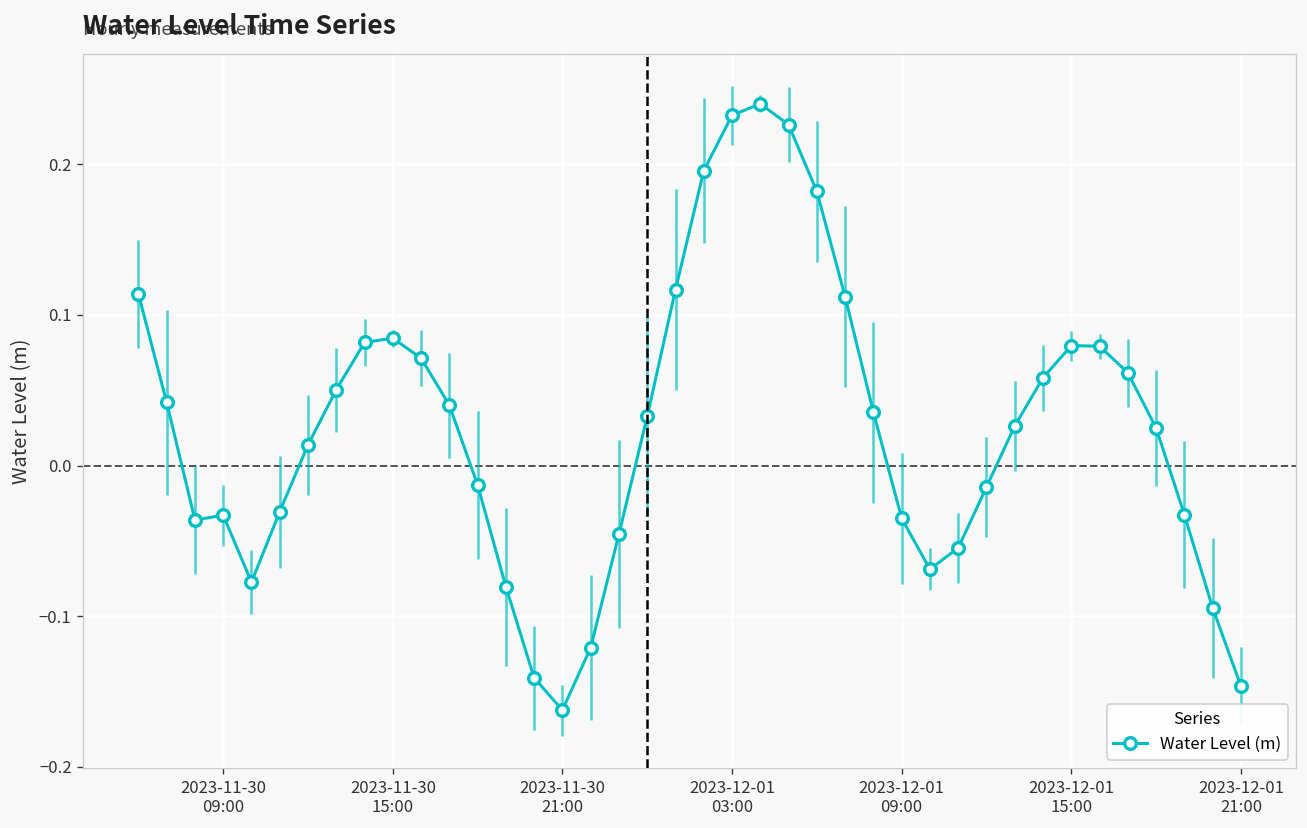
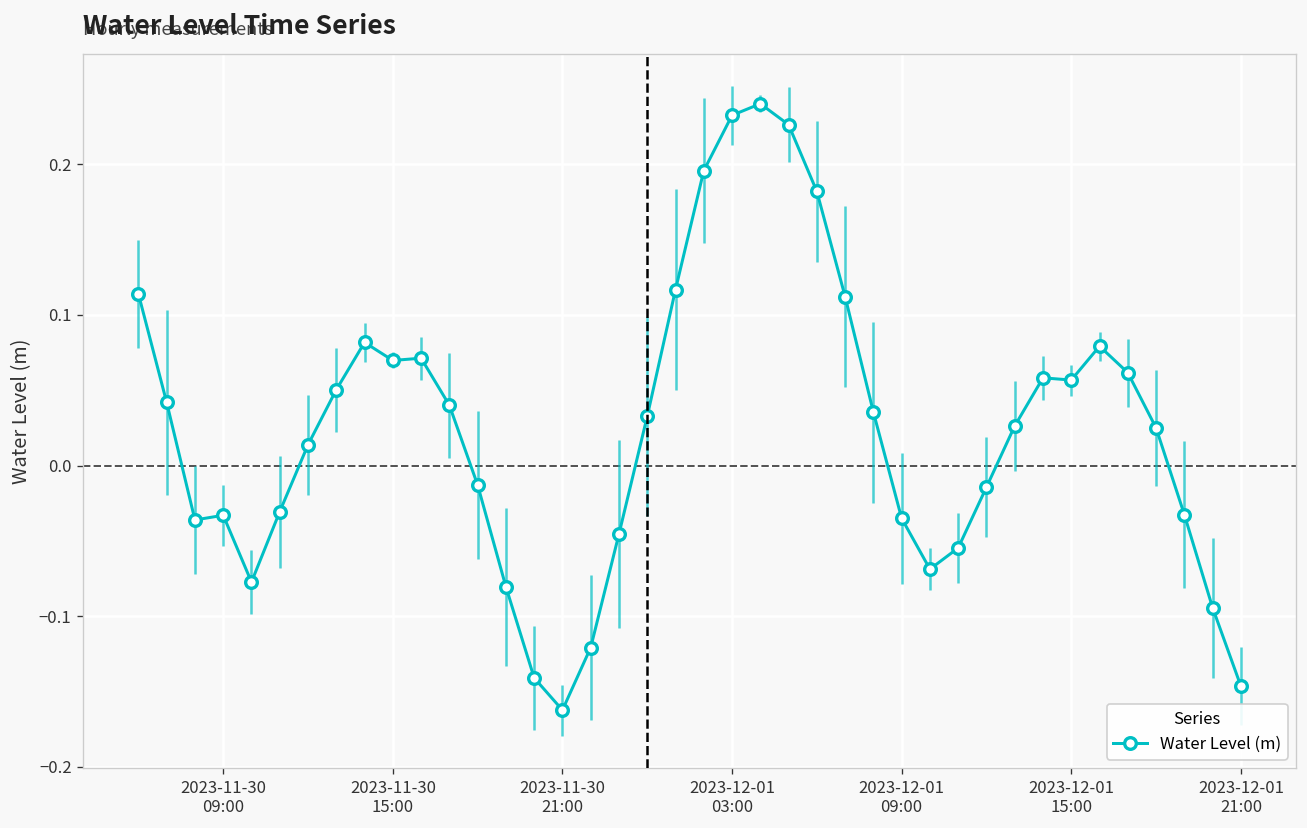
  {
    "2023-11-30 09:00": -0.033,
-   "2023-11-30 15:00": 0.085,
+   "2023-11-30 15:00": 0.070,
    "2023-11-30 21:00": -0.162,
    "2023-12-01 03:00": 0.233,
    "2023-12-01 09:00": -0.035,
-   "2023-12-01 15:00": 0.080,
+   "2023-12-01 15:00": 0.057,
    "2023-12-01 21:00": -0.146
  }
